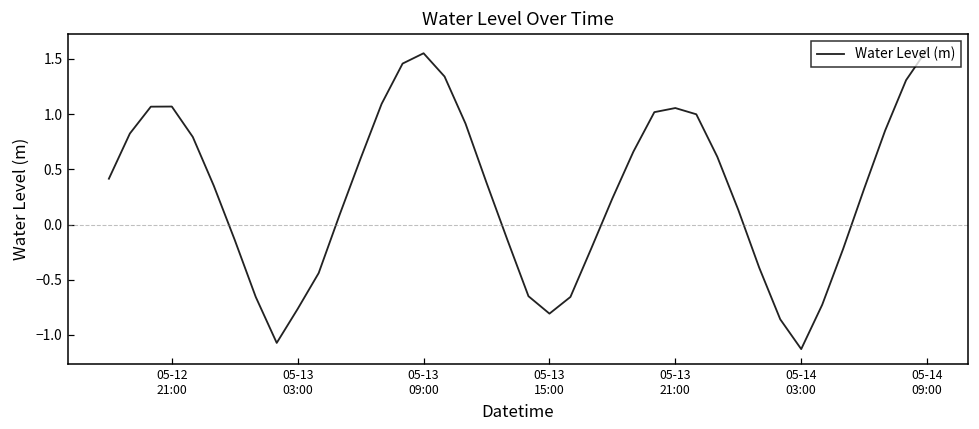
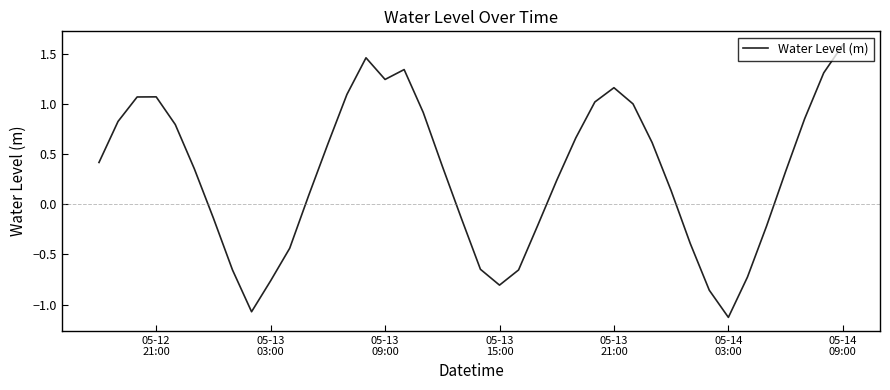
  {
    "05-12 21:00": 1.07,
    "05-13 03:00": -0.76,
-   "05-13 09:00": 1.55,
+   "05-13 09:00": 1.24,
    "05-13 15:00": -0.81,
-   "05-13 21:00": 1.06,
+   "05-13 21:00": 1.16,
    "05-14 03:00": -1.13
  }
